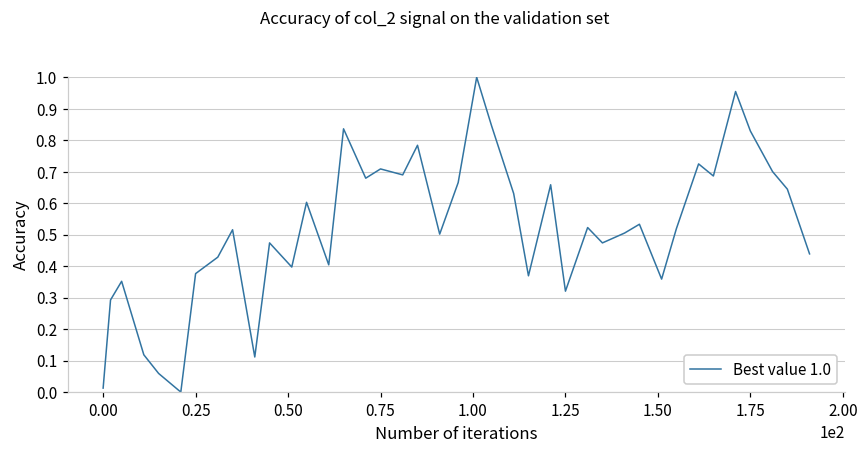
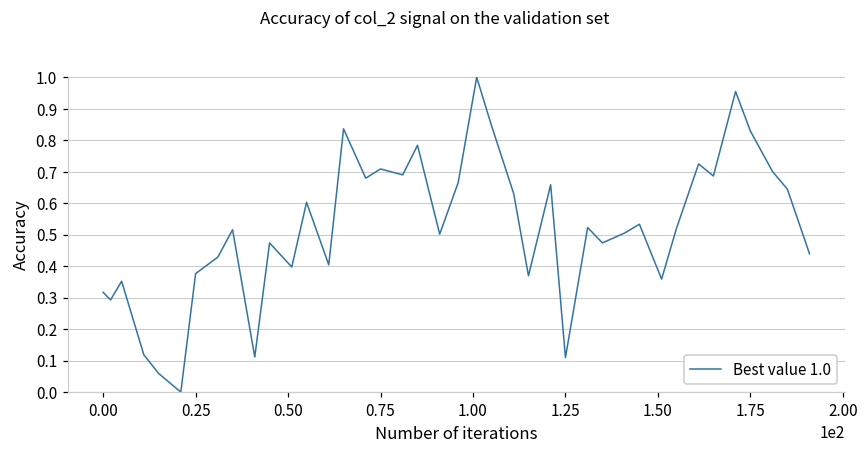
  {
-   "0.00": 0.01,
+   "0.00": 0.32,
    "0.25": 0.38,
    "0.75": 0.71,
-   "1.25": 0.32,
+   "1.25": 0.11,
    "1.75": 0.83
  }
